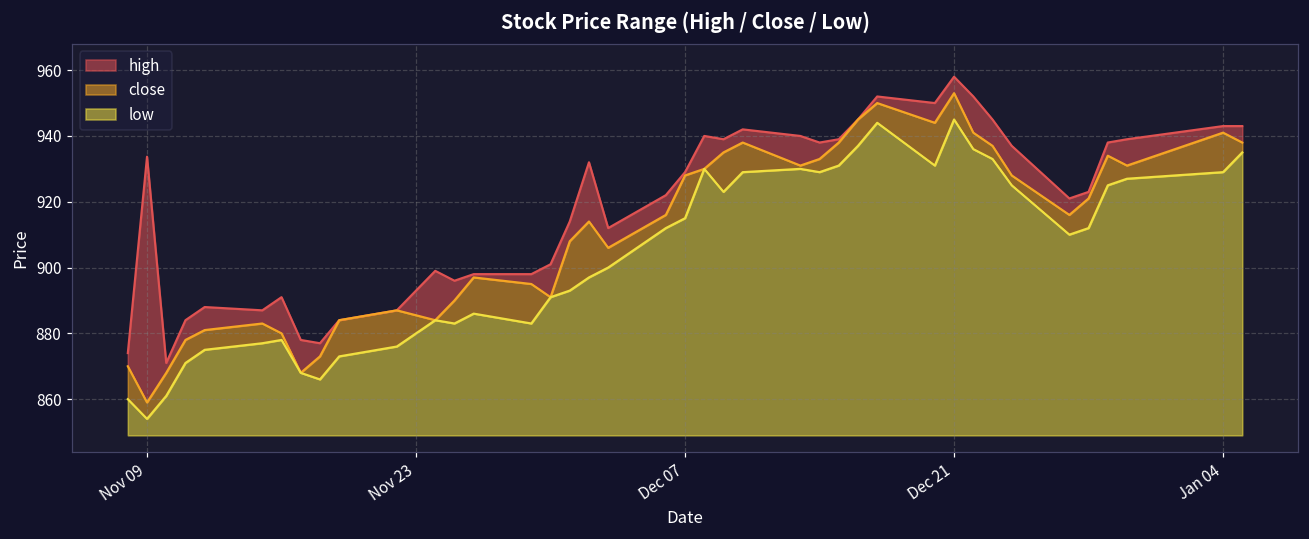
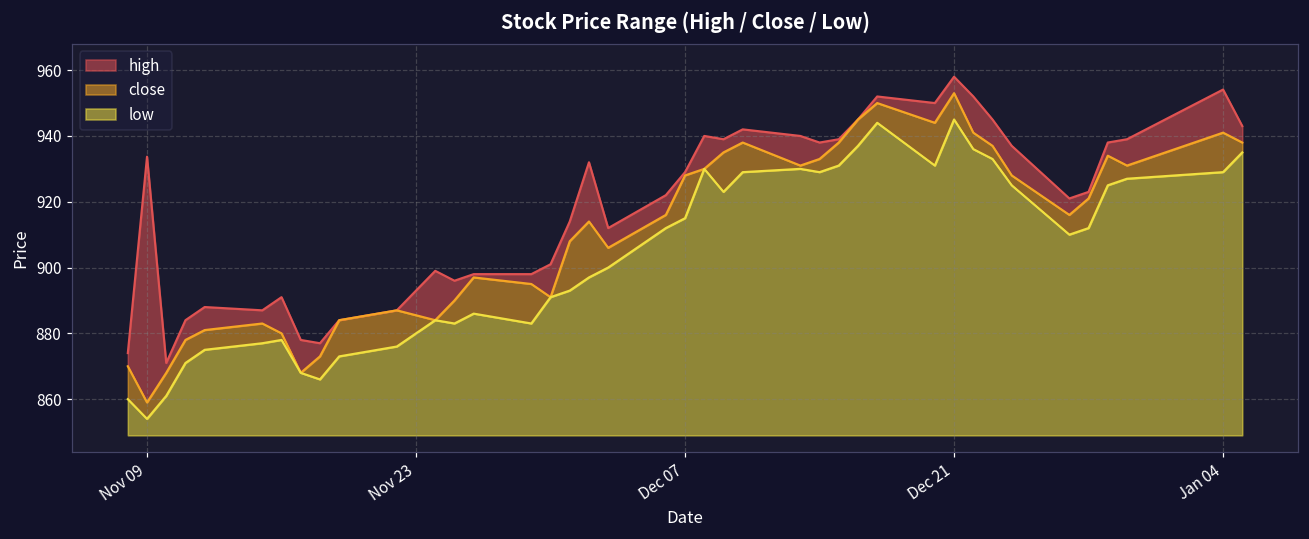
  {
    "high": {
      "Nov 09": 934,
      "Dec 07": 929,
      "Dec 21": 958,
-     "Jan 04": 943
+     "Jan 04": 954
    }
  }
